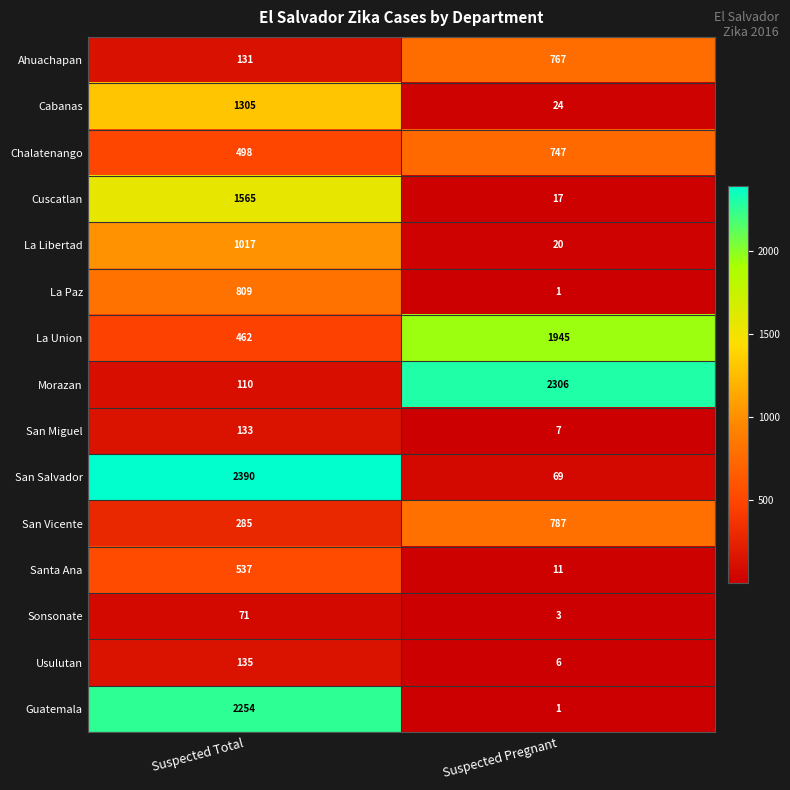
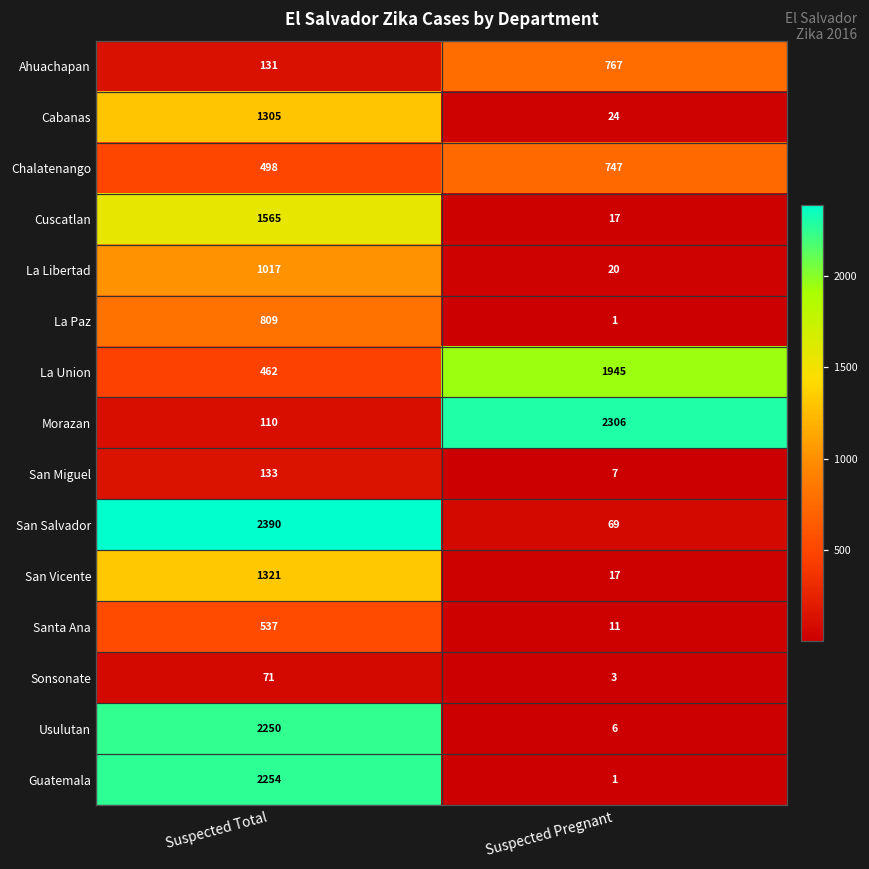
  {
    "Ahuachapan": {
      "Suspected Total": 131,
      "Suspected Pregnant": 767
    },
    "Cabanas": {
      "Suspected Total": 1305,
      "Suspected Pregnant": 24
    },
    "Chalatenango": {
      "Suspected Total": 498,
      "Suspected Pregnant": 747
    },
    "Cuscatlan": {
      "Suspected Total": 1565,
      "Suspected Pregnant": 17
    },
    "La Libertad": {
      "Suspected Total": 1017,
      "Suspected Pregnant": 20
    },
    "La Paz": {
      "Suspected Total": 809,
      "Suspected Pregnant": 1
    },
    "La Union": {
      "Suspected Total": 462,
      "Suspected Pregnant": 1945
    },
    "Morazan": {
      "Suspected Total": 110,
      "Suspected Pregnant": 2306
    },
    "San Miguel": {
      "Suspected Total": 133,
      "Suspected Pregnant": 7
    },
    "San Salvador": {
      "Suspected Total": 2390,
      "Suspected Pregnant": 69
    },
    "San Vicente": {
-     "Suspected Total": 285,
-     "Suspected Pregnant": 787
+     "Suspected Total": 1321,
+     "Suspected Pregnant": 17
    },
    "Santa Ana": {
      "Suspected Total": 537,
      "Suspected Pregnant": 11
    },
    "Sonsonate": {
      "Suspected Total": 71,
      "Suspected Pregnant": 3
    },
    "Usulutan": {
-     "Suspected Total": 135,
+     "Suspected Total": 2250,
      "Suspected Pregnant": 6
    },
    "Guatemala": {
      "Suspected Total": 2254,
      "Suspected Pregnant": 1
    }
  }
